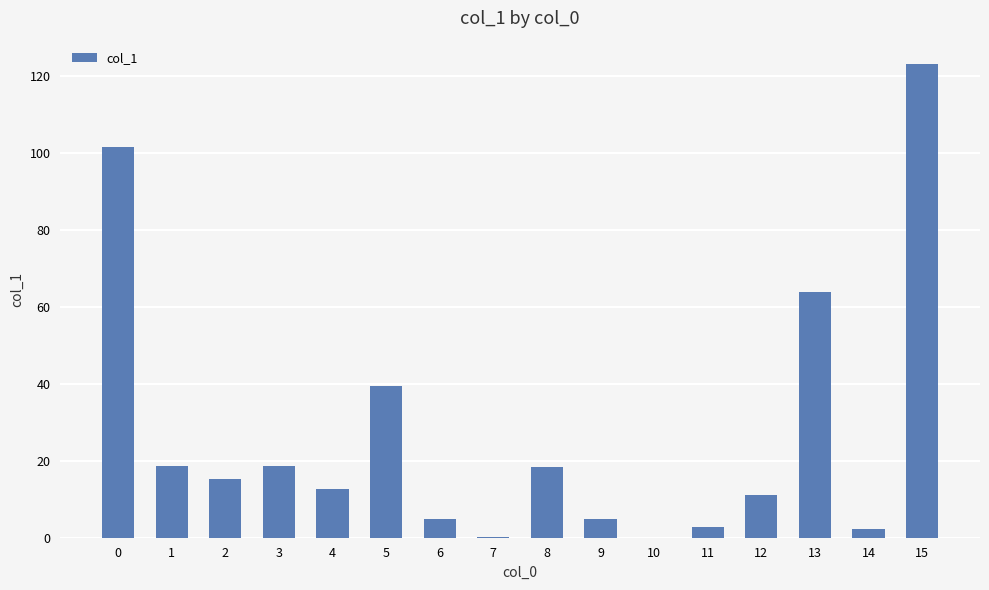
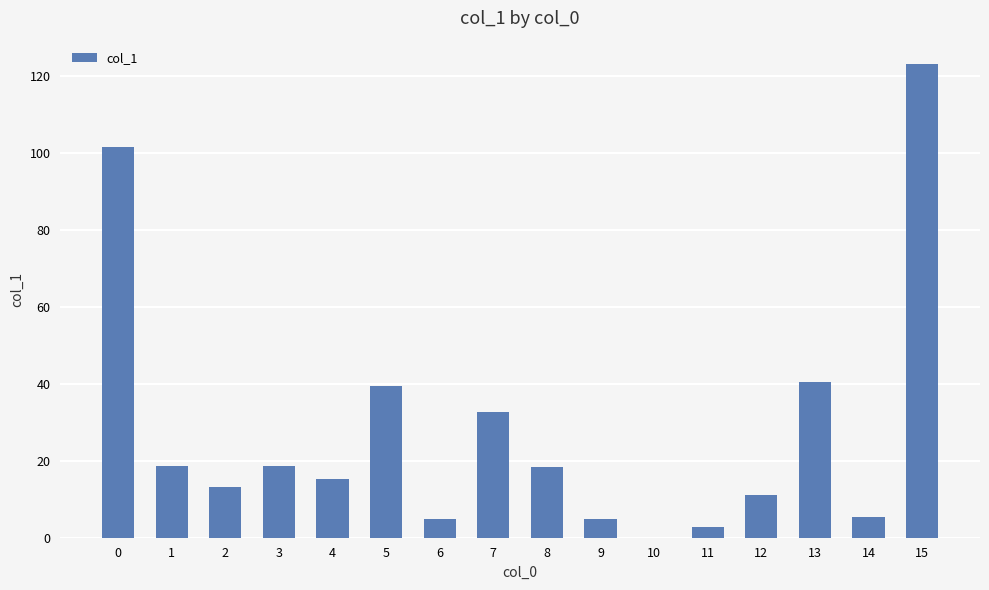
  {
    "0": 102,
    "1": 19,
-   "2": 15,
+   "2": 13,
    "3": 19,
-   "4": 13,
+   "4": 15,
    "5": 40,
    "6": 5,
-   "7": 0,
+   "7": 33,
    "8": 19,
    "9": 5,
    "11": 3,
    "12": 11,
-   "13": 64,
-   "14": 2,
+   "13": 40,
+   "14": 5,
    "15": 123
  }
